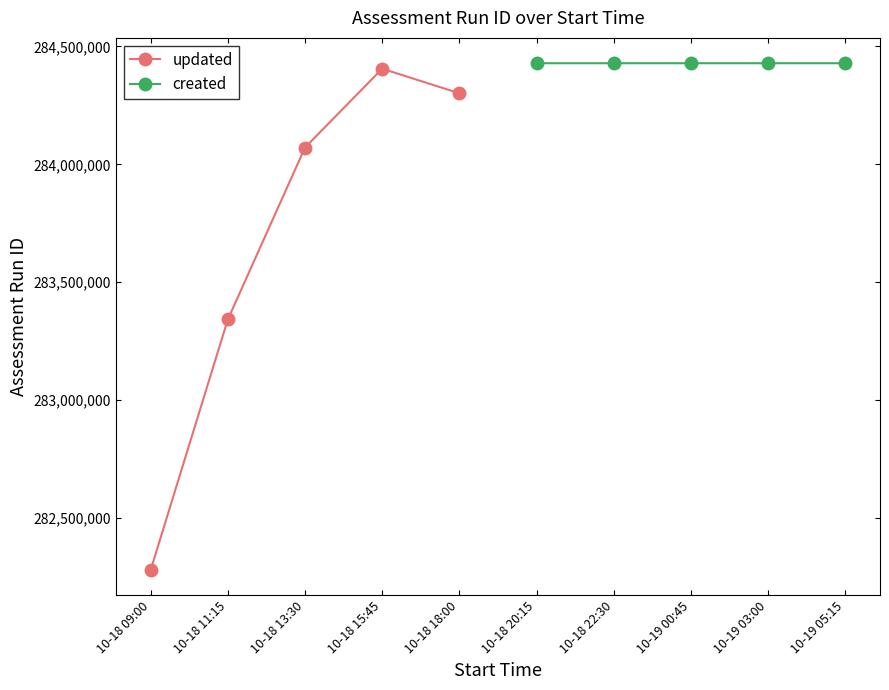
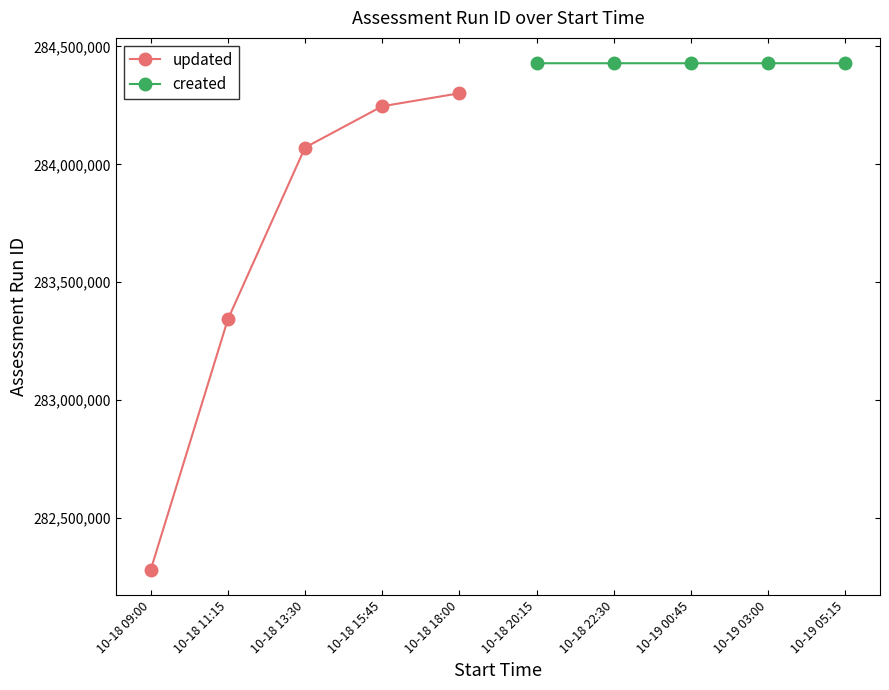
  {
    "updated": {
      "10-18 09:00": "282,280,000",
      "10-18 11:15": "283,340,000",
      "10-18 13:30": "284,070,000",
-     "10-18 15:45": "284,410,000",
+     "10-18 15:45": "284,250,000",
      "10-18 18:00": "284,300,000"
    },
    "created": {
      "10-18 20:15": "284,430,000",
      "10-18 22:30": "284,430,000",
      "10-19 00:45": "284,430,000",
      "10-19 03:00": "284,430,000",
      "10-19 05:15": "284,430,000"
    }
  }
